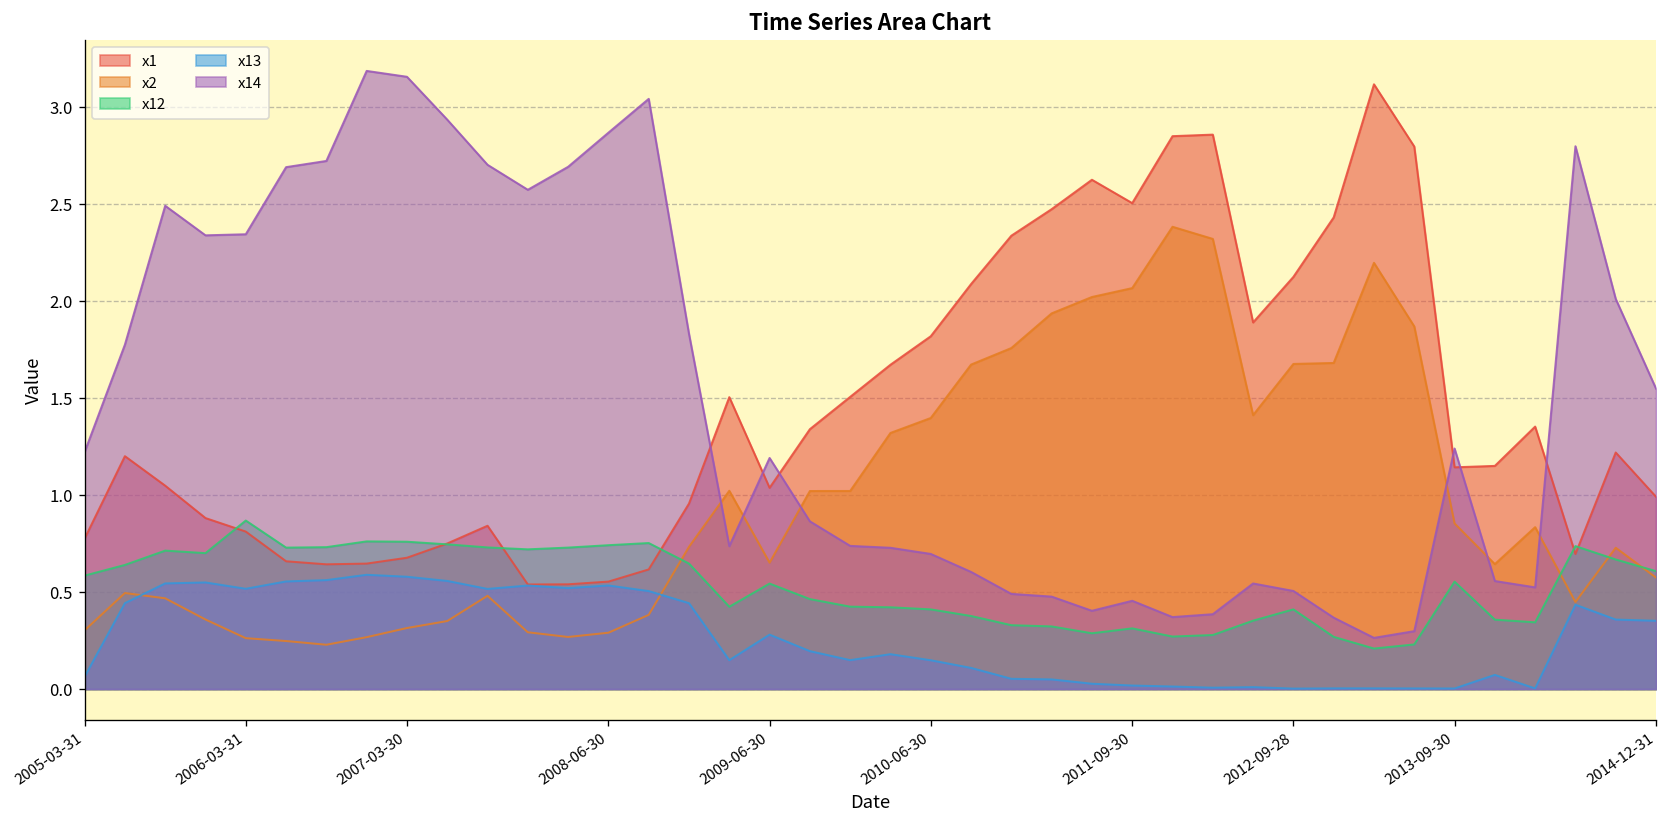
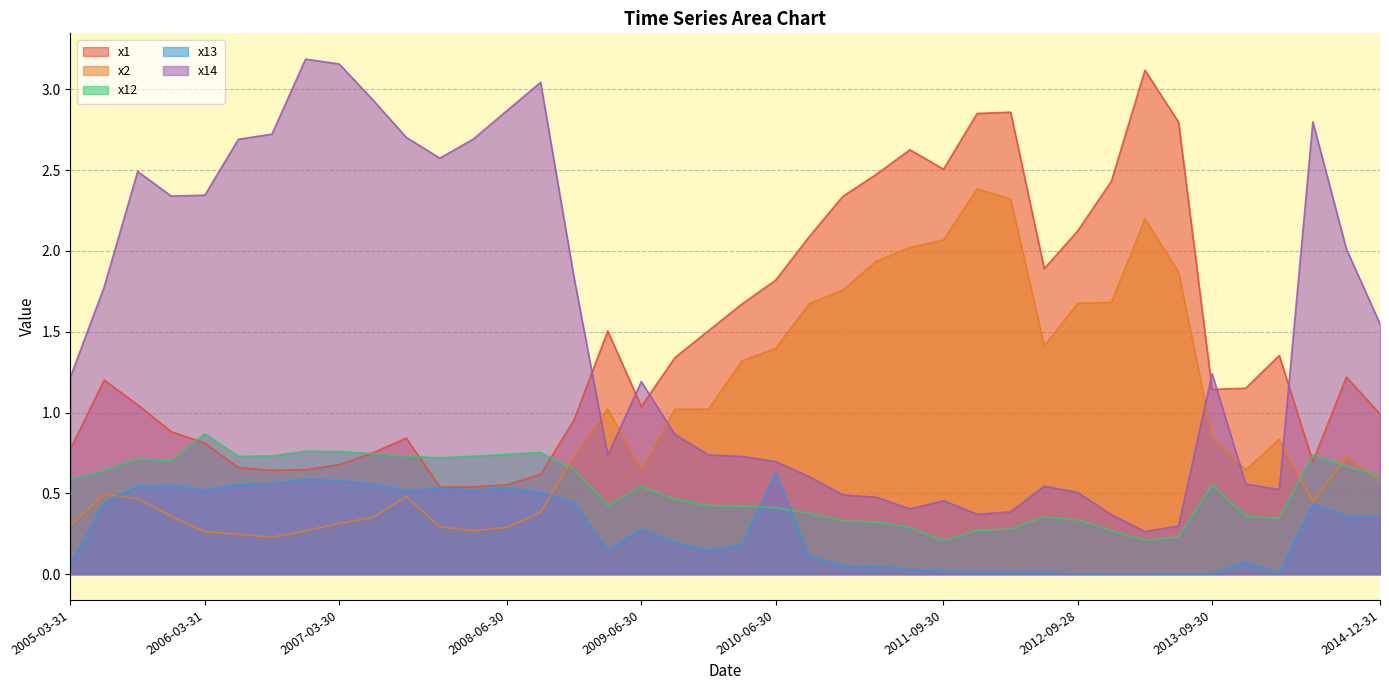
  {
    "x12": {
      "2005-03-31": 0.58,
      "2006-03-31": 0.87,
      "2007-03-30": 0.76,
      "2008-06-30": 0.74,
      "2009-06-30": 0.54,
      "2010-06-30": 0.41,
-     "2011-09-30": 0.31,
-     "2012-09-28": 0.41,
+     "2011-09-30": 0.21,
+     "2012-09-28": 0.34,
      "2013-09-30": 0.55,
      "2014-12-31": 0.61
    },
    "x13": {
      "2005-03-31": 0.06,
      "2006-03-31": 0.52,
      "2007-03-30": 0.58,
      "2008-06-30": 0.53,
      "2009-06-30": 0.28,
-     "2010-06-30": 0.15,
+     "2010-06-30": 0.63,
      "2011-09-30": 0.02,
      "2012-09-28": 0.00,
      "2013-09-30": 0.00,
      "2014-12-31": 0.35
    },
    "x14": {
      "2005-03-31": 1.22,
      "2006-03-31": 2.34,
      "2007-03-30": 3.16,
      "2008-06-30": 2.87,
      "2009-06-30": 1.19,
      "2010-06-30": 0.70,
      "2011-09-30": 0.45,
      "2012-09-28": 0.51,
      "2013-09-30": 1.24,
      "2014-12-31": 1.55
    }
  }
